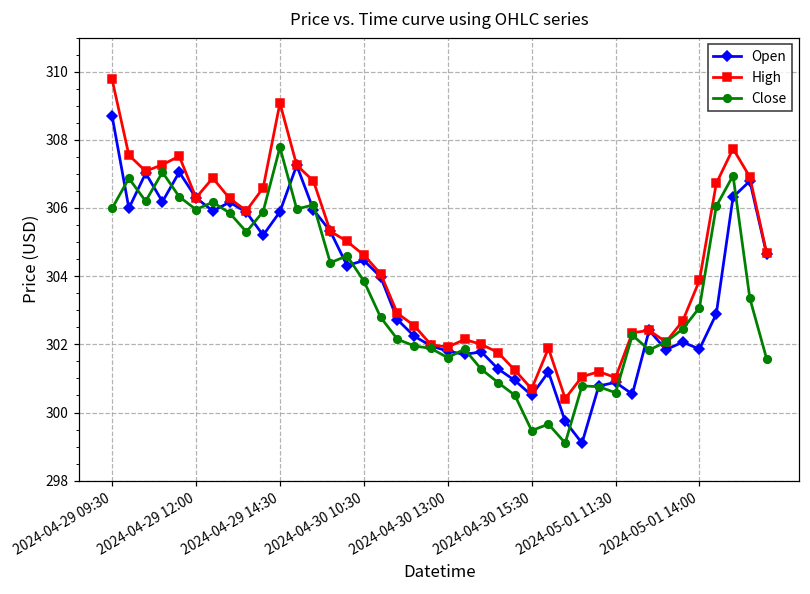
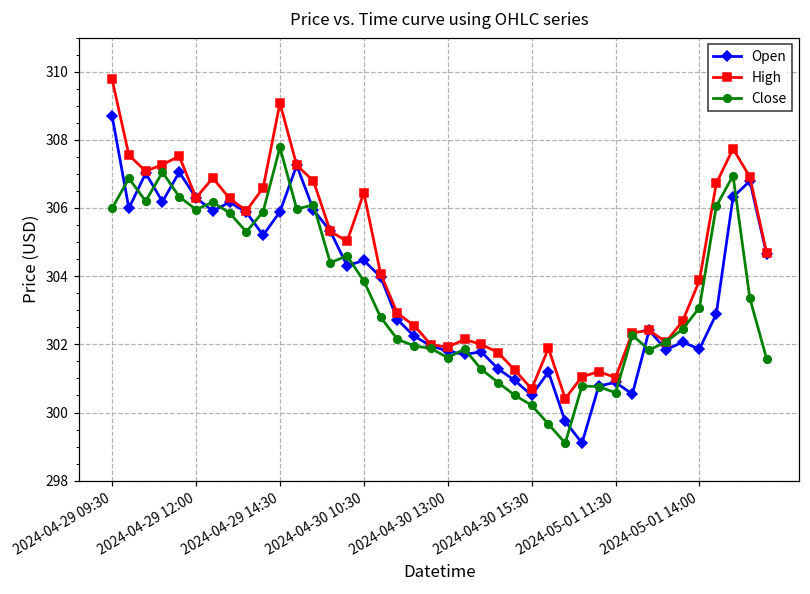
  {
    "Open": {
      "2024-04-29 09:30": 308.7,
      "2024-04-29 14:30": 305.9,
      "2024-04-30 10:30": 304.5,
      "2024-04-30 13:00": 301.8,
      "2024-04-30 15:30": 300.5,
      "2024-05-01 11:30": 300.9,
      "2024-05-01 14:00": 301.9
    },
    "High": {
      "2024-04-29 09:30": 309.8,
      "2024-04-29 14:30": 309.1,
-     "2024-04-30 10:30": 304.6,
+     "2024-04-30 10:30": 306.4,
      "2024-04-30 13:00": 301.9,
      "2024-04-30 15:30": 300.7,
      "2024-05-01 11:30": 301.0,
      "2024-05-01 14:00": 303.9
    },
    "Close": {
      "2024-04-29 09:30": 306.0,
      "2024-04-29 12:00": 306.0,
      "2024-04-29 14:30": 307.8,
      "2024-04-30 10:30": 303.9,
      "2024-04-30 13:00": 301.6,
-     "2024-04-30 15:30": 299.5,
+     "2024-04-30 15:30": 300.2,
      "2024-05-01 11:30": 300.6,
      "2024-05-01 14:00": 303.1
    }
  }
